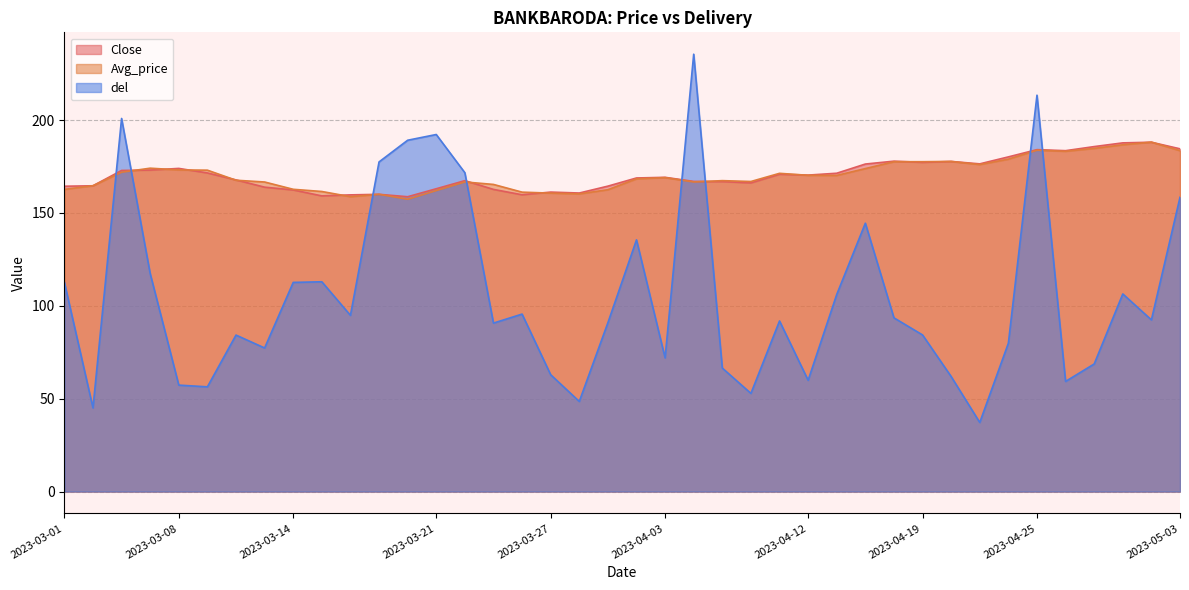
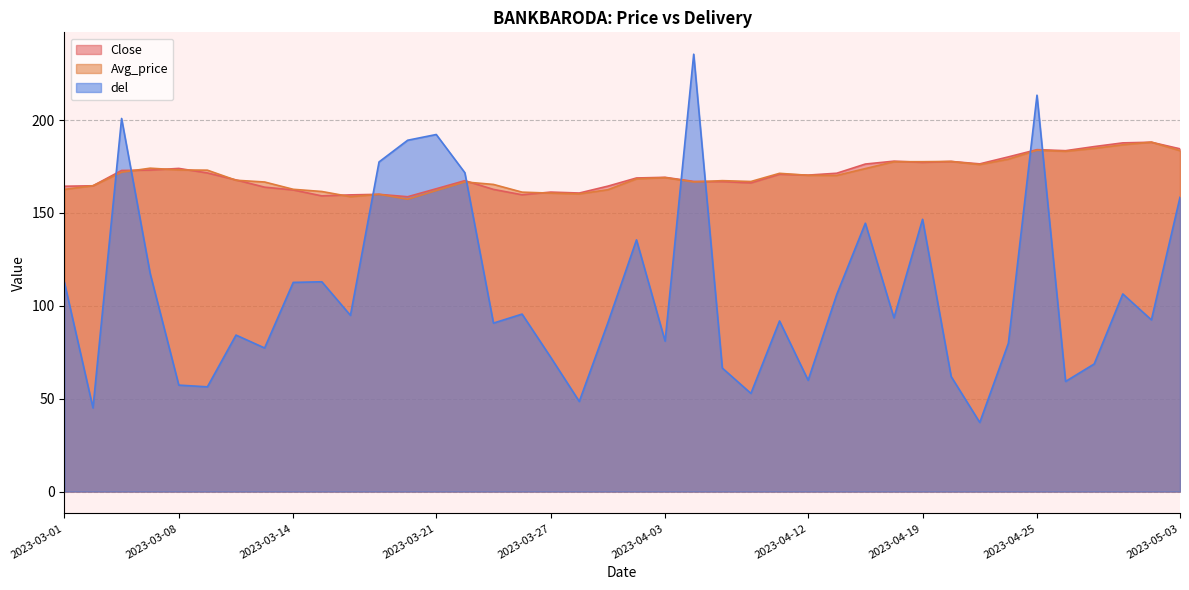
  {
    "del": {
      "2023-03-01": 113,
      "2023-03-08": 57,
      "2023-03-14": 113,
      "2023-03-21": 192,
-     "2023-03-27": 63,
-     "2023-04-03": 72,
+     "2023-03-27": 72,
+     "2023-04-03": 81,
      "2023-04-12": 60,
-     "2023-04-19": 84,
+     "2023-04-19": 147,
      "2023-04-25": 213,
      "2023-05-03": 158
    }
  }
